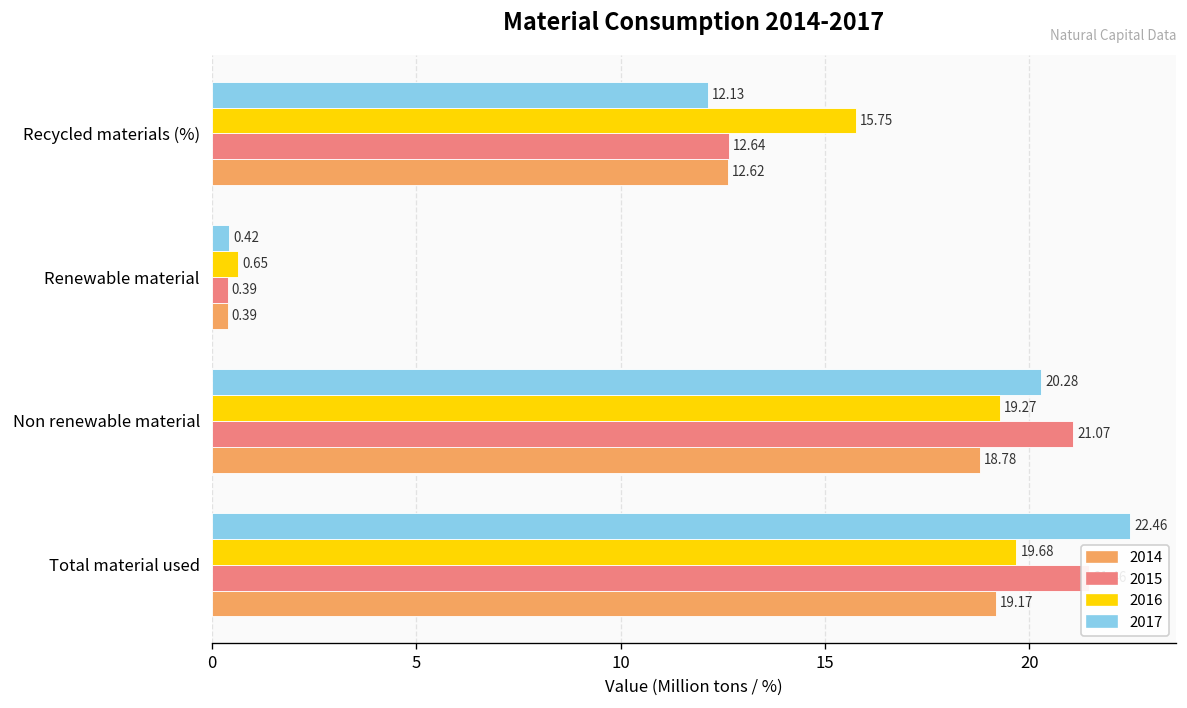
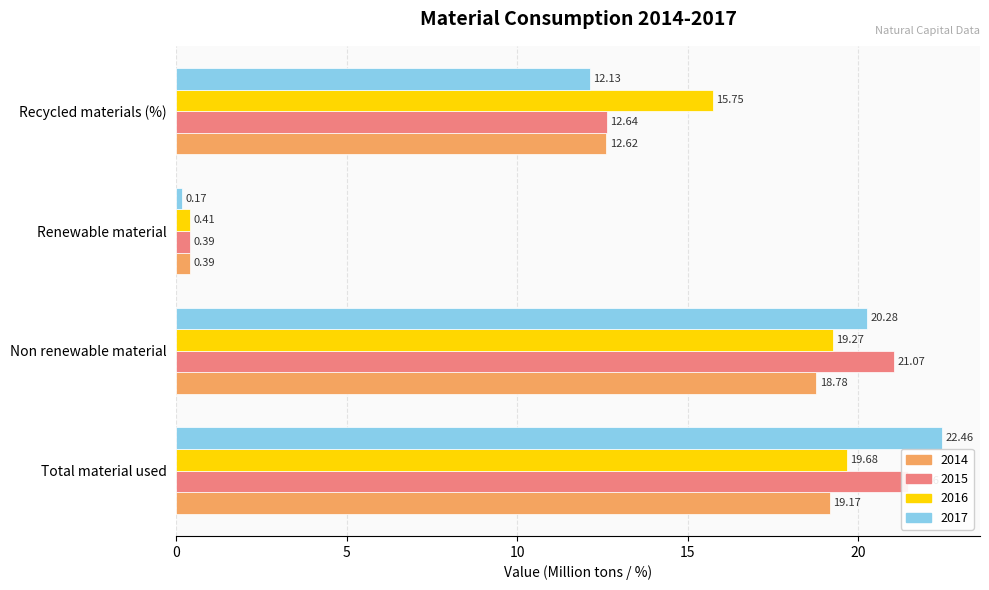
  {
    "2016": {
      "Recycled materials (%)": 15.75,
-     "Renewable material": 0.65,
+     "Renewable material": 0.41,
      "Non renewable material": 19.27,
      "Total material used": 19.68
    },
    "2017": {
      "Recycled materials (%)": 12.13,
-     "Renewable material": 0.42,
+     "Renewable material": 0.17,
      "Non renewable material": 20.28,
      "Total material used": 22.46
    }
  }
